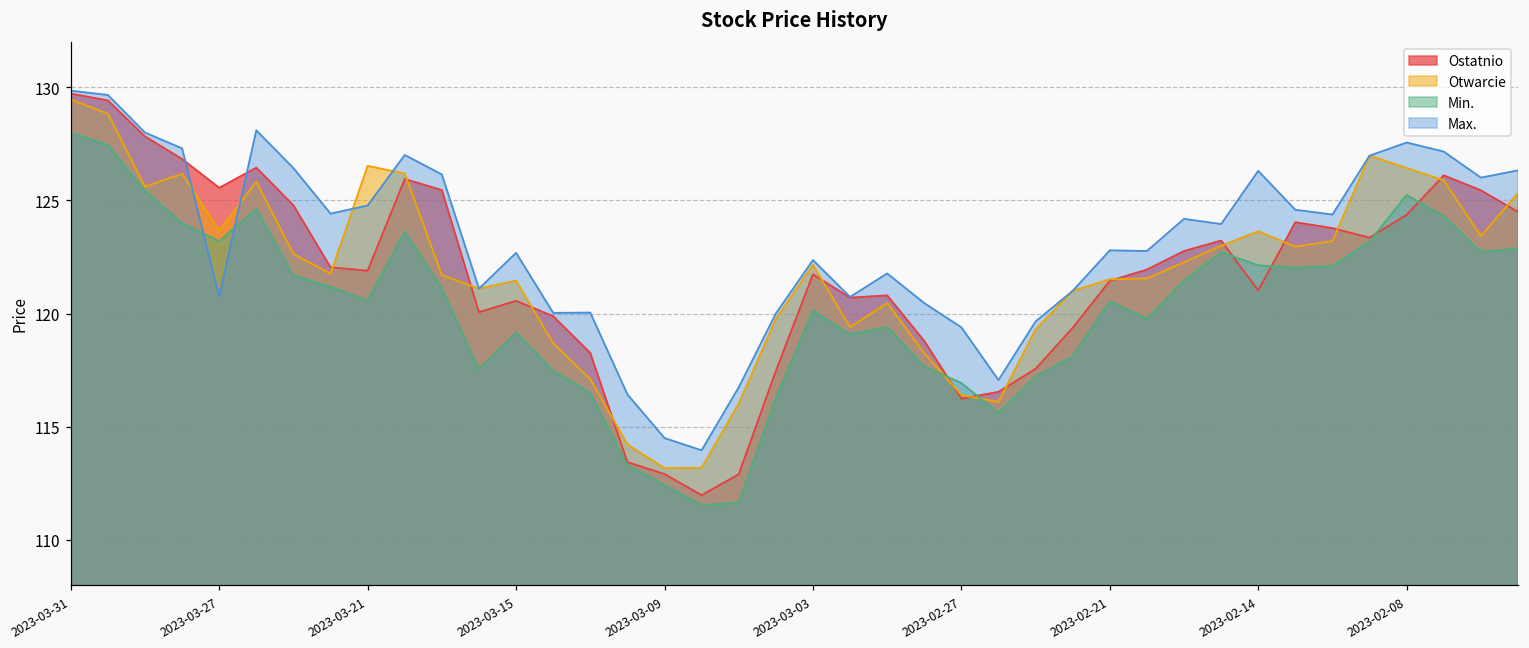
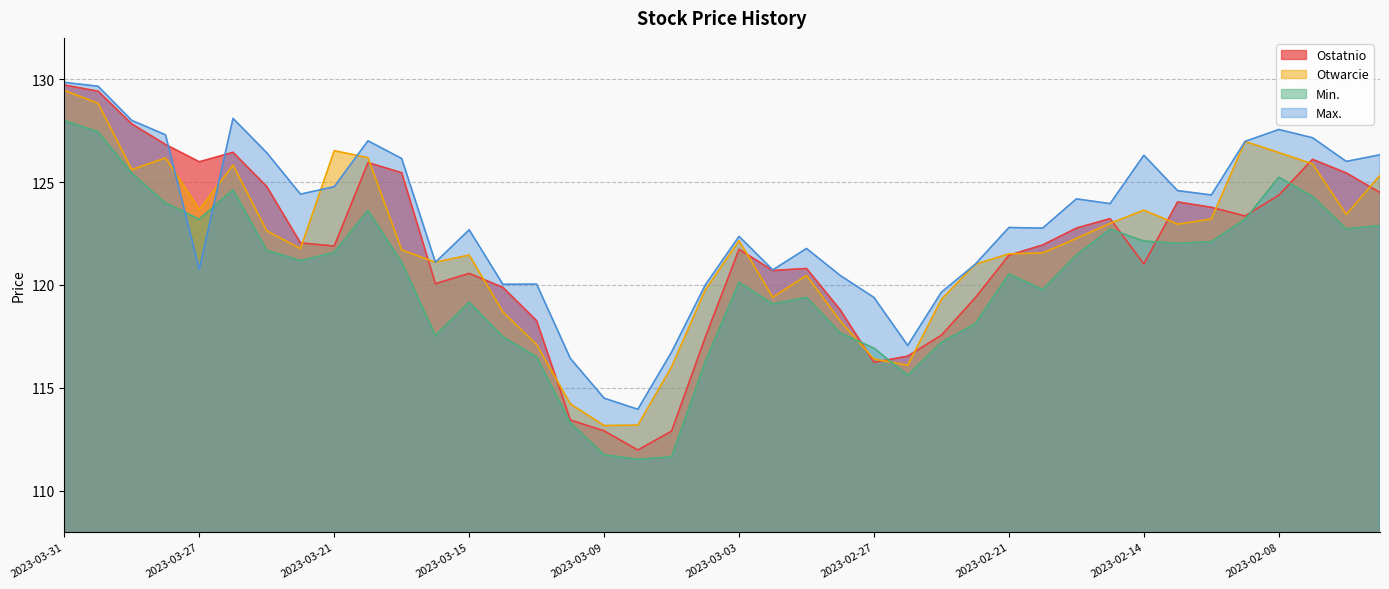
  {
    "Ostatnio": {
      "2023-03-31": 129.7,
-     "2023-03-27": 125.6,
+     "2023-03-27": 126.0,
      "2023-03-21": 121.9,
      "2023-03-15": 120.6,
      "2023-03-09": 112.9,
      "2023-03-03": 121.7,
      "2023-02-27": 116.2,
      "2023-02-14": 121.0,
      "2023-02-08": 124.4
    },
    "Otwarcie": {
      "2023-03-31": 129.5,
      "2023-03-27": 123.7,
      "2023-03-21": 126.5,
      "2023-03-15": 121.5,
      "2023-03-09": 113.2,
      "2023-03-03": 122.2,
      "2023-02-27": 116.4,
      "2023-02-14": 123.6,
      "2023-02-08": 126.4
    },
    "Min.": {
      "2023-03-31": 128.0,
      "2023-03-27": 123.2,
-     "2023-03-21": 120.6,
+     "2023-03-21": 121.6,
      "2023-03-15": 119.2,
-     "2023-03-09": 112.4,
+     "2023-03-09": 111.8,
      "2023-03-03": 120.1,
      "2023-02-27": 116.9,
      "2023-02-21": 120.5,
      "2023-02-14": 122.1,
      "2023-02-08": 125.2
    },
    "Max.": {
      "2023-03-31": 129.8,
      "2023-03-27": 120.8,
      "2023-03-21": 124.8,
      "2023-03-15": 122.7,
      "2023-03-09": 114.5,
      "2023-03-03": 122.4,
      "2023-02-27": 119.4,
      "2023-02-21": 122.8,
      "2023-02-14": 126.3,
      "2023-02-08": 127.6
    }
  }
